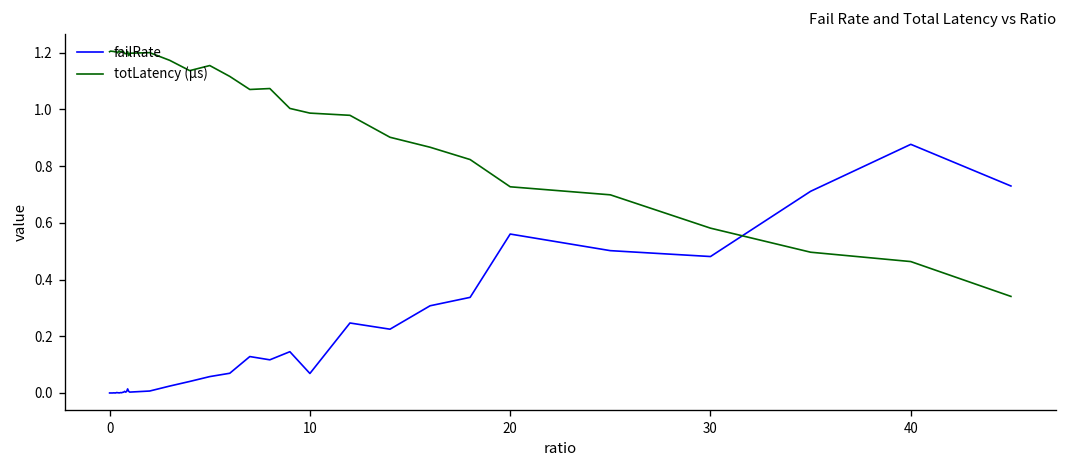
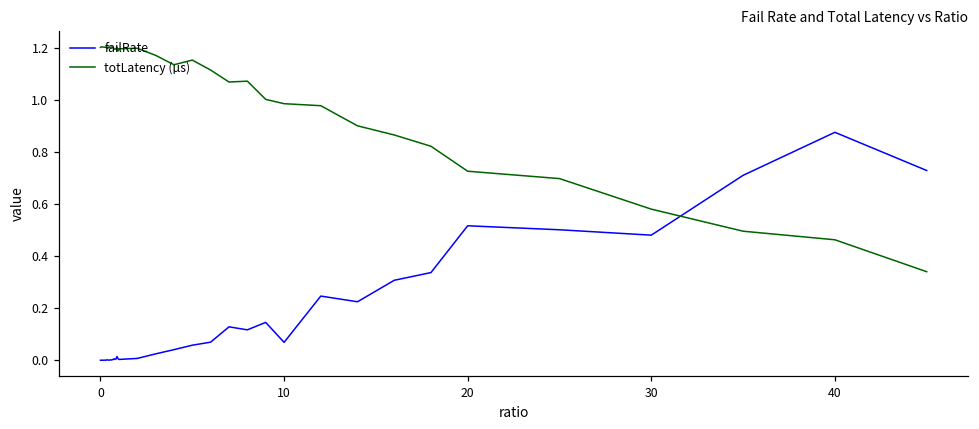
  {
    "failRate": {
      "0": 0.00,
      "10": 0.07,
-     "20": 0.56,
+     "20": 0.52,
      "30": 0.48,
      "40": 0.88
    },
    "totLatency (µs)": {
      "0": 1.20,
      "10": 0.99,
      "20": 0.73,
      "30": 0.58,
      "40": 0.46
    }
  }
